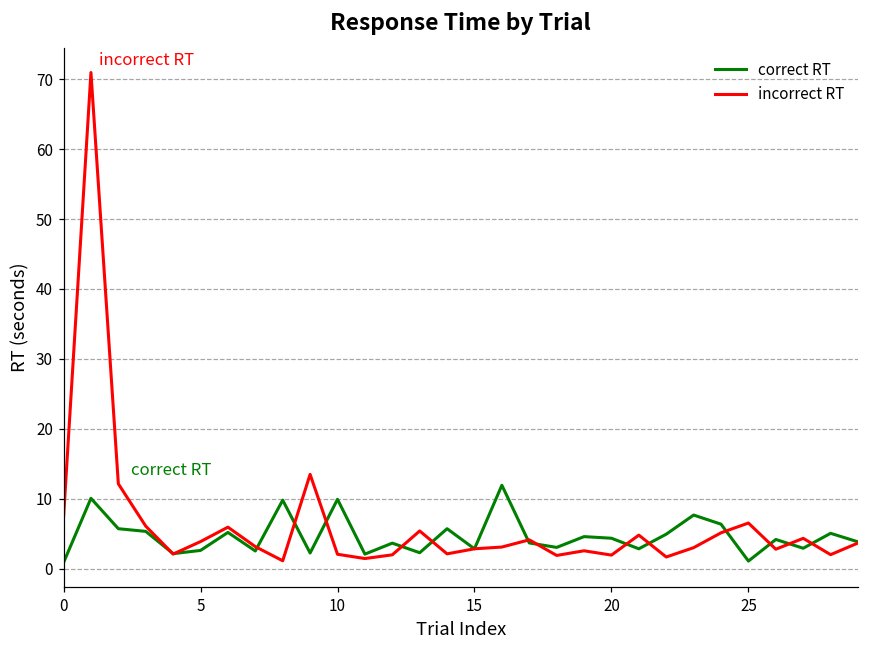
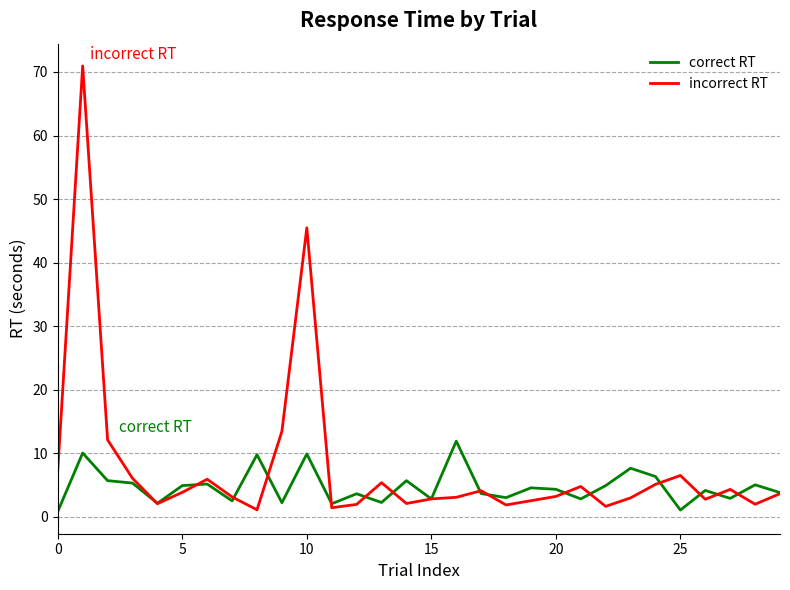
  {
    "correct RT": {
      "0": 1,
-     "5": 3,
+     "5": 5,
      "10": 10,
      "20": 4,
      "25": 1
    },
    "incorrect RT": {
      "0": 7,
      "5": 4,
-     "10": 2,
-     "20": 2,
+     "10": 45,
+     "20": 3,
      "25": 7
    }
  }
